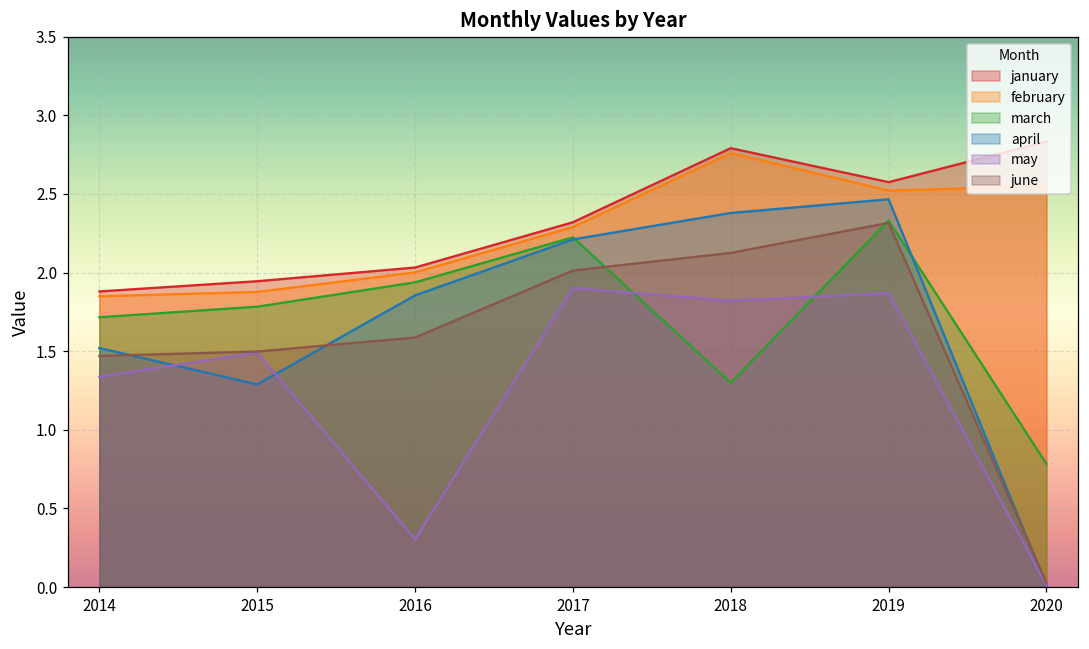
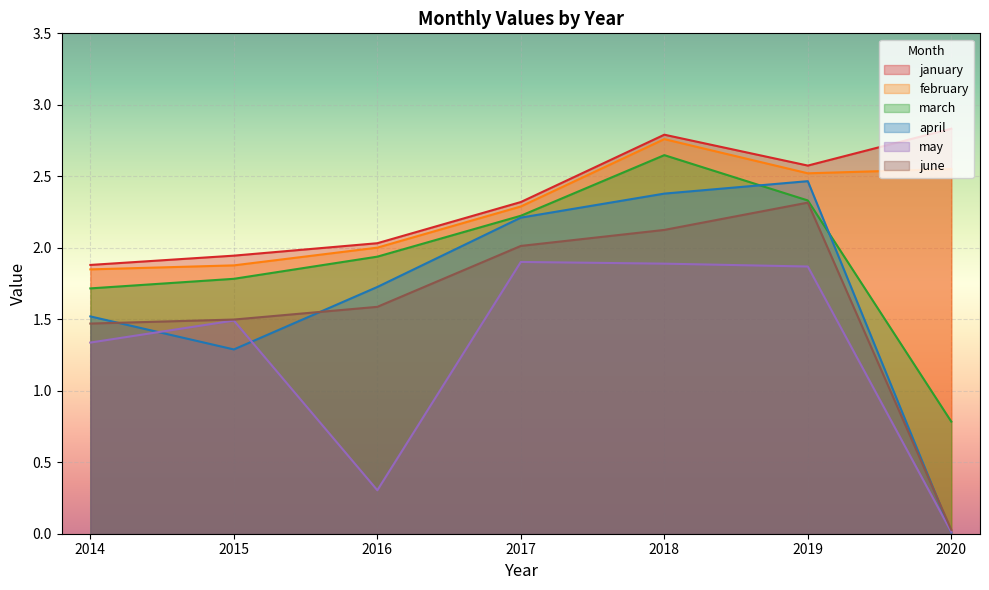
  {
    "march": {
      "2014": 1.72,
      "2015": 1.78,
      "2016": 1.94,
-     "2018": 1.30,
+     "2018": 2.65,
      "2020": 0.78
    },
    "april": {
      "2014": 1.52,
      "2015": 1.29,
-     "2016": 1.86,
+     "2016": 1.73,
      "2018": 2.38,
      "2019": 2.47
    },
    "may": {
      "2014": 1.34,
      "2016": 0.30,
      "2017": 1.90,
-     "2018": 1.82,
+     "2018": 1.89,
      "2019": 1.87
    }
  }
